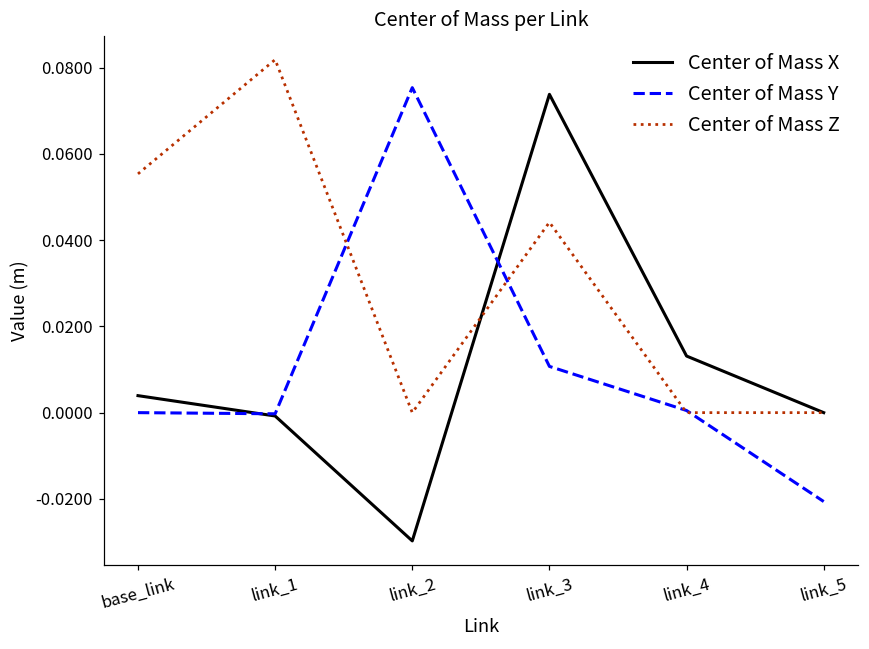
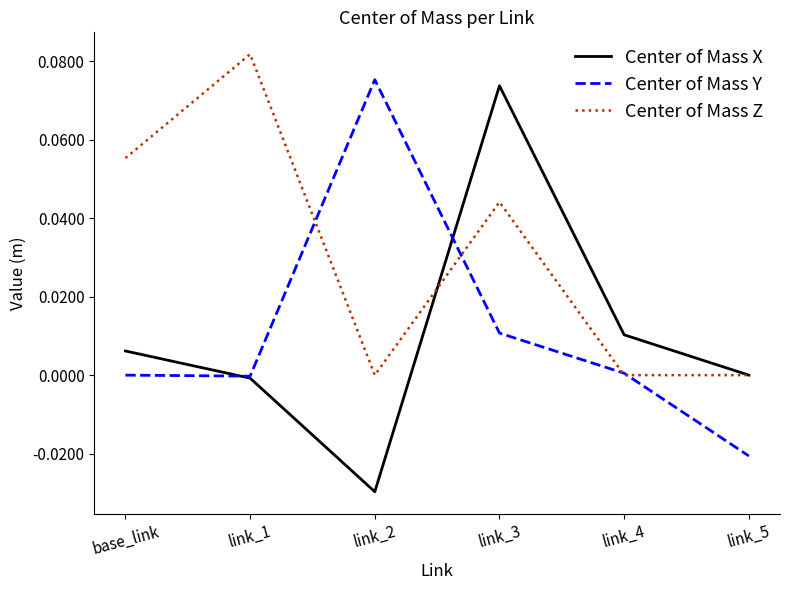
  {
    "Center of Mass X": {
-     "base_link": 0.004,
+     "base_link": 0.006,
      "link_2": -0.030,
      "link_3": 0.074,
-     "link_4": 0.013
+     "link_4": 0.010
    },
    "Center of Mass Y": {
      "base_link": 0.000,
      "link_2": 0.075,
      "link_3": 0.011,
      "link_5": -0.021
    },
    "Center of Mass Z": {
      "base_link": 0.055,
      "link_1": 0.082,
      "link_2": 0.000,
      "link_3": 0.044
    }
  }
